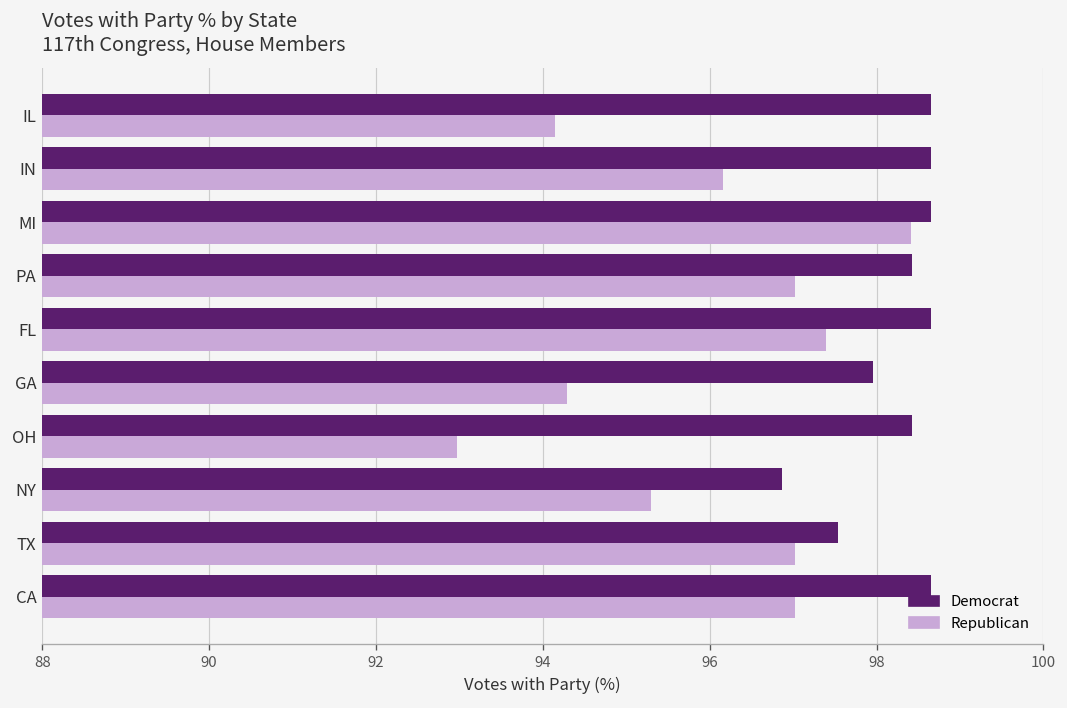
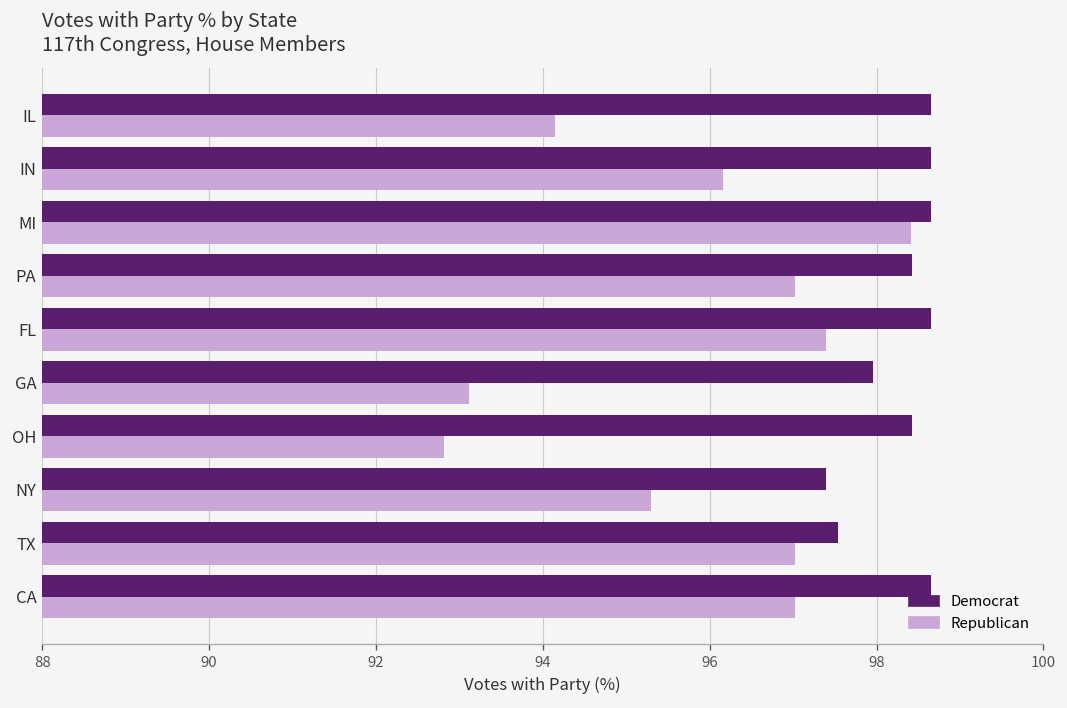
  {
    "Democrat": {
      "IL": 98.7,
      "IN": 98.7,
      "MI": 98.7,
      "PA": 98.4,
      "FL": 98.7,
      "GA": 98.0,
      "OH": 98.4,
-     "NY": 96.9,
+     "NY": 97.4,
      "TX": 97.5,
      "CA": 98.7
    },
    "Republican": {
      "IL": 94.2,
      "IN": 96.2,
      "MI": 98.4,
      "PA": 97.0,
      "FL": 97.4,
-     "GA": 94.3,
-     "OH": 93.0,
+     "GA": 93.1,
+     "OH": 92.8,
      "NY": 95.3,
      "TX": 97.0,
      "CA": 97.0
    }
  }
